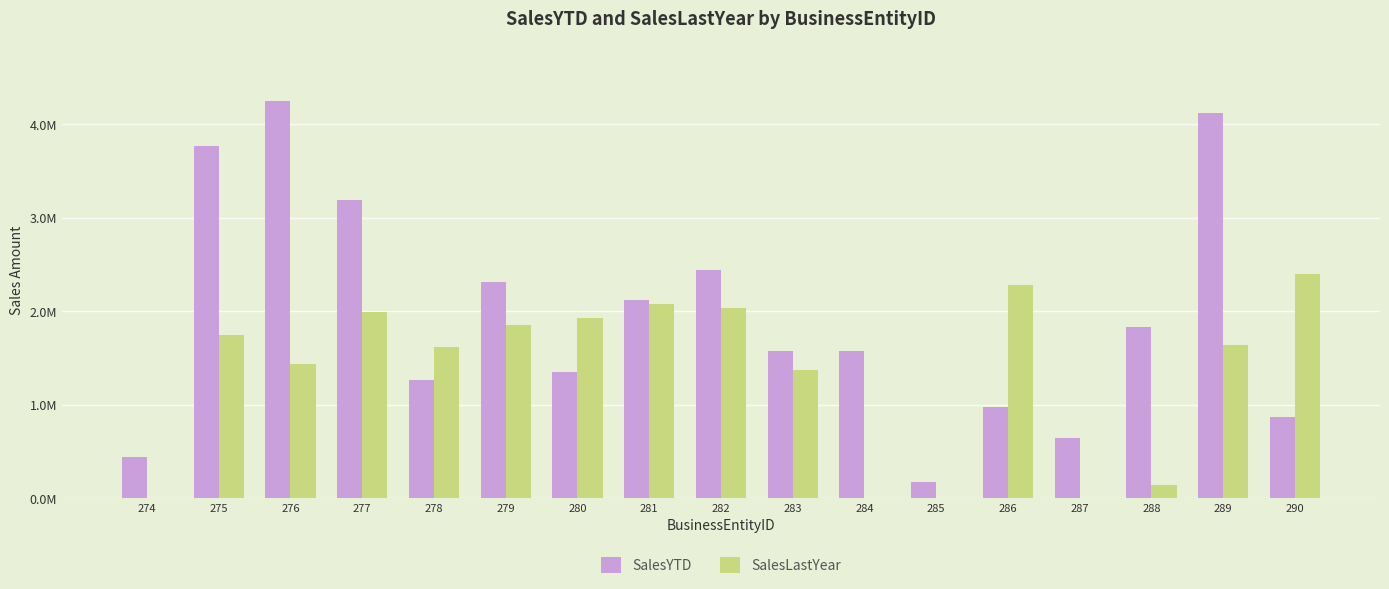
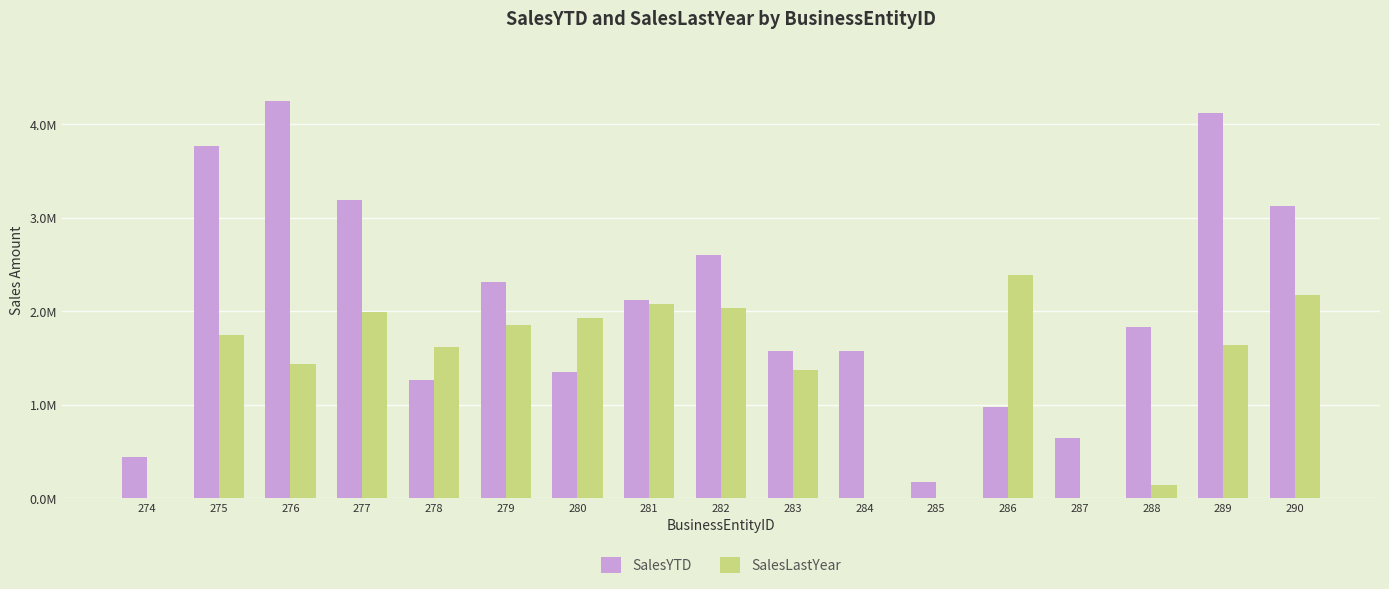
  {
    "SalesYTD": {
      "274": 400000,
      "275": 3800000,
      "276": 4300000,
      "277": 3200000,
      "278": 1300000,
      "279": 2300000,
      "280": 1400000,
      "281": 2100000,
-     "282": 2400000,
+     "282": 2600000,
      "283": 1600000,
      "284": 1600000,
      "285": 200000,
      "286": 1000000,
      "287": 600000,
      "288": 1800000,
      "289": 4100000,
-     "290": 900000
+     "290": 3100000
    },
    "SalesLastYear": {
      "274": 0,
      "275": 1800000,
      "276": 1400000,
      "277": 2000000,
      "278": 1600000,
      "279": 1800000,
      "280": 1900000,
      "281": 2100000,
      "282": 2000000,
      "283": 1400000,
      "284": 0,
      "285": 0,
-     "286": 2300000,
+     "286": 2400000,
      "287": 0,
      "288": 100000,
      "289": 1600000,
-     "290": 2400000
+     "290": 2200000
    }
  }
